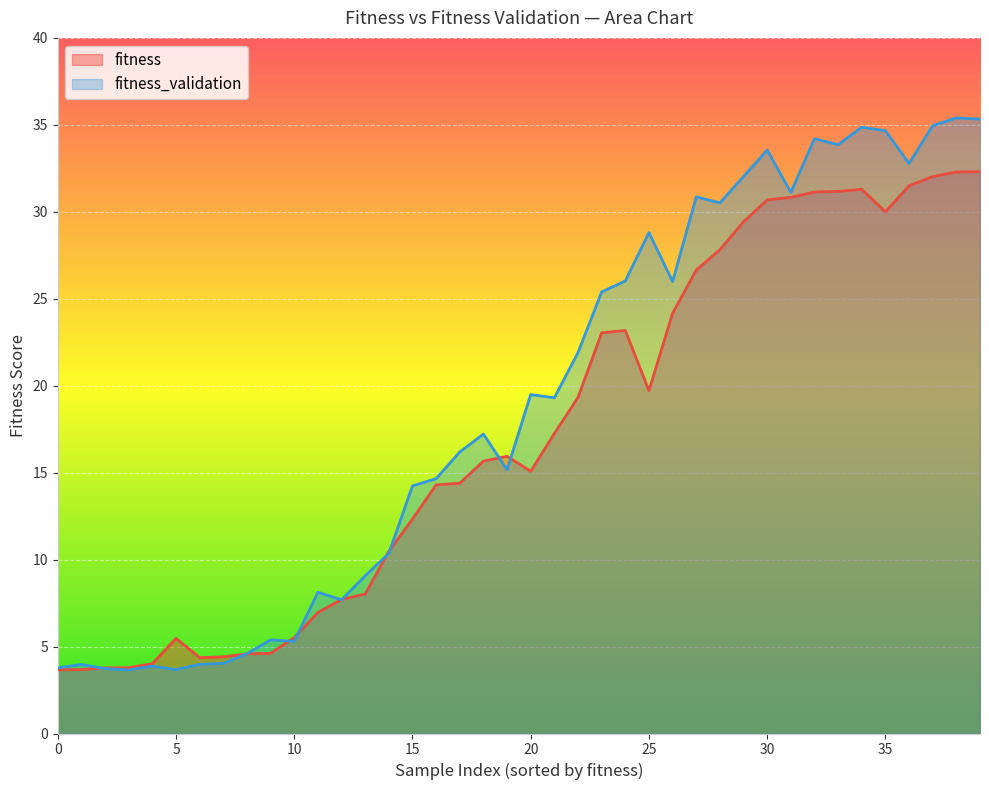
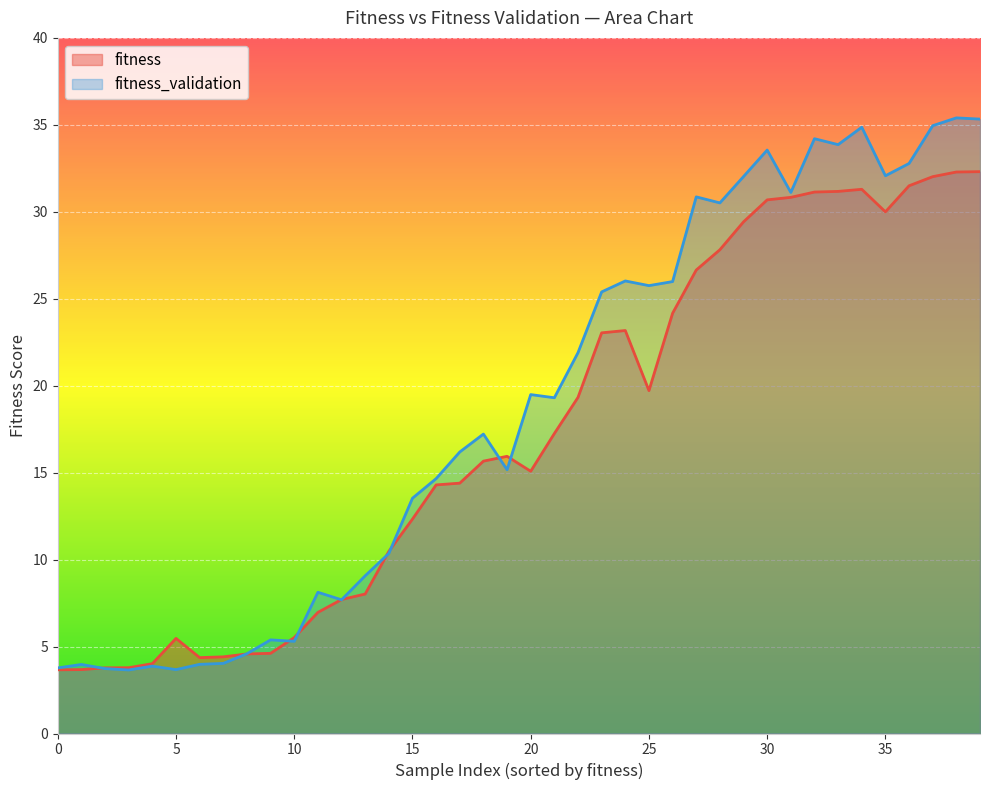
  {
    "fitness": {
      "5": 5.5,
      "10": 5.5,
      "15": 12.3,
      "20": 15.1,
      "25": 19.7,
      "30": 30.7,
      "35": 30.0
    },
    "fitness_validation": {
      "5": 3.7,
      "10": 5.3,
-     "15": 14.2,
+     "15": 13.5,
      "20": 19.5,
-     "25": 28.8,
+     "25": 25.8,
      "30": 33.6,
-     "35": 34.7
+     "35": 32.1
    }
  }
